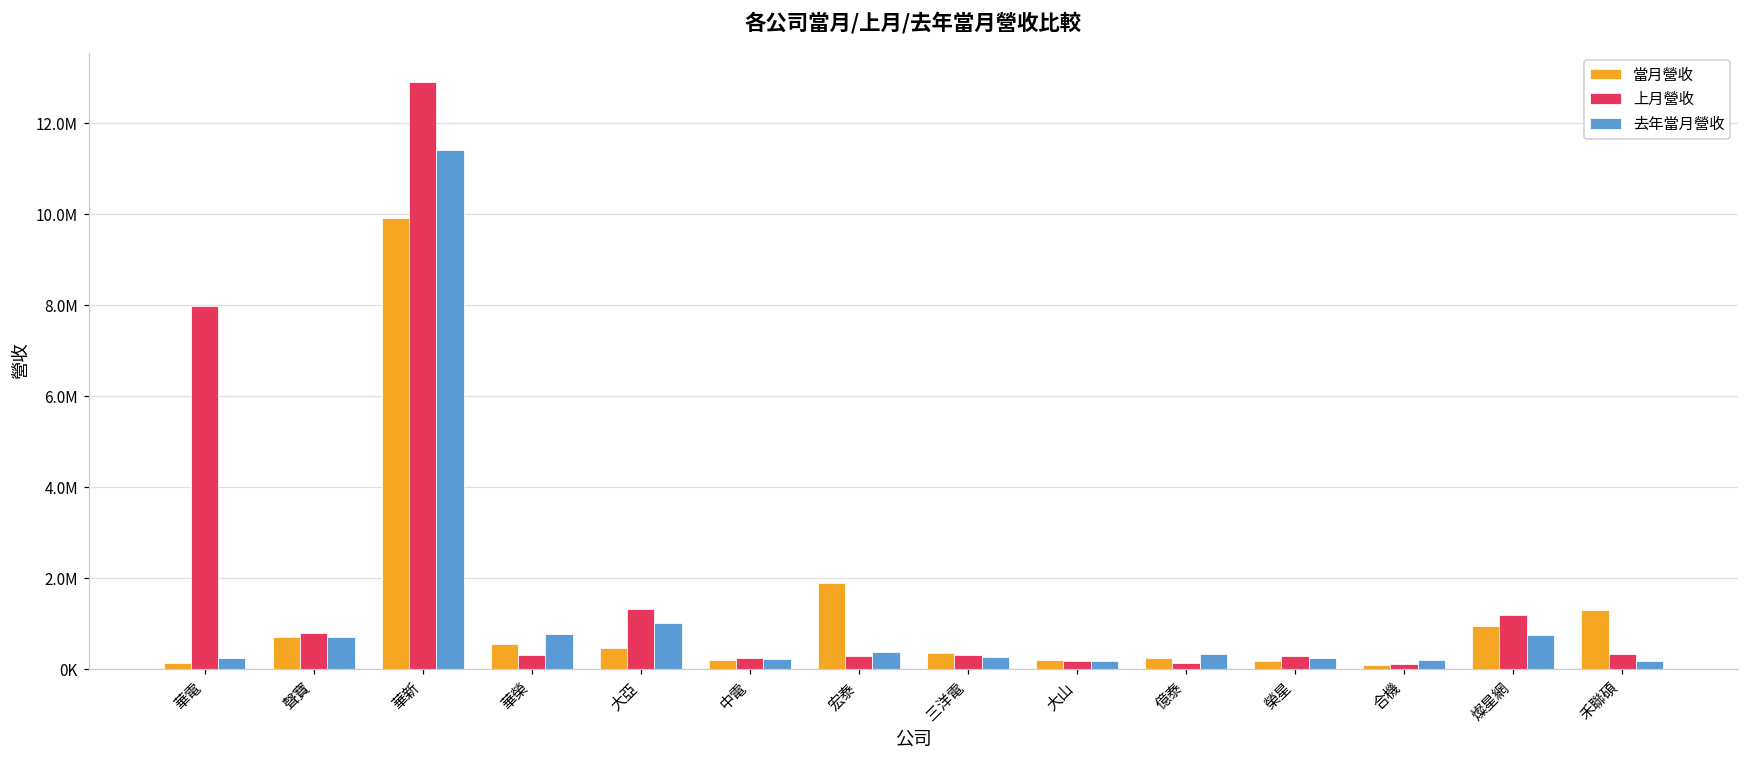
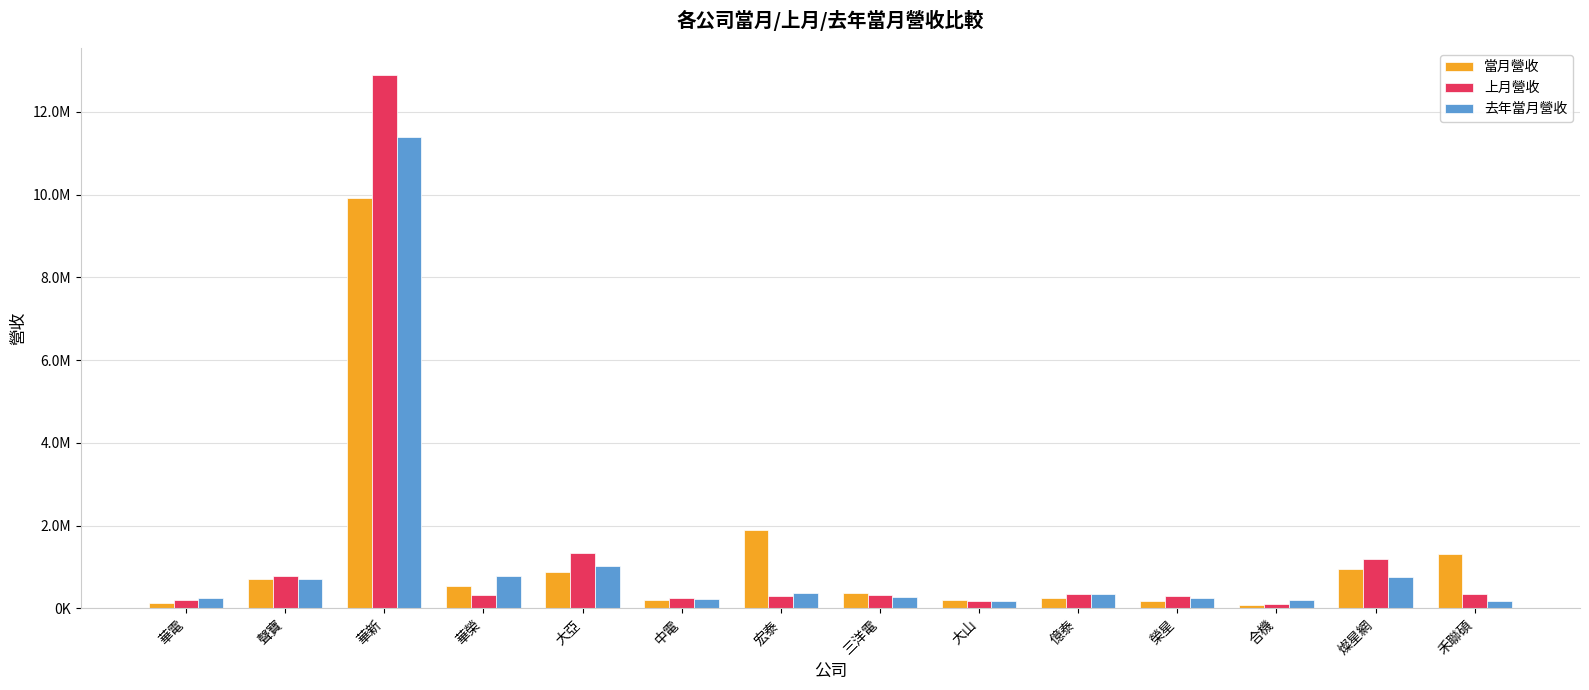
  {
    "當月營收": {
      "華電": 100000,
      "聲寶": 700000,
      "華新": 9900000,
      "華榮": 600000,
-     "大亞": 500000,
+     "大亞": 900000,
      "中電": 200000,
      "宏泰": 1900000,
      "三洋電": 400000,
      "大山": 200000,
      "億泰": 300000,
      "榮星": 200000,
      "合機": 100000,
      "燦星網": 1000000,
      "禾聯碩": 1300000
    },
    "上月營收": {
-     "華電": 8000000,
+     "華電": 200000,
      "聲寶": 800000,
      "華新": 12900000,
      "華榮": 300000,
      "大亞": 1300000,
      "中電": 300000,
      "宏泰": 300000,
      "三洋電": 300000,
      "大山": 200000,
-     "億泰": 100000,
+     "億泰": 300000,
      "榮星": 300000,
      "合機": 100000,
      "燦星網": 1200000,
      "禾聯碩": 300000
    },
    "去年當月營收": {
      "華電": 300000,
      "聲寶": 700000,
      "華新": 11400000,
      "華榮": 800000,
      "大亞": 1000000,
      "中電": 200000,
      "宏泰": 400000,
      "三洋電": 300000,
      "大山": 200000,
      "億泰": 300000,
      "榮星": 200000,
      "合機": 200000,
      "燦星網": 800000,
      "禾聯碩": 200000
    }
  }
